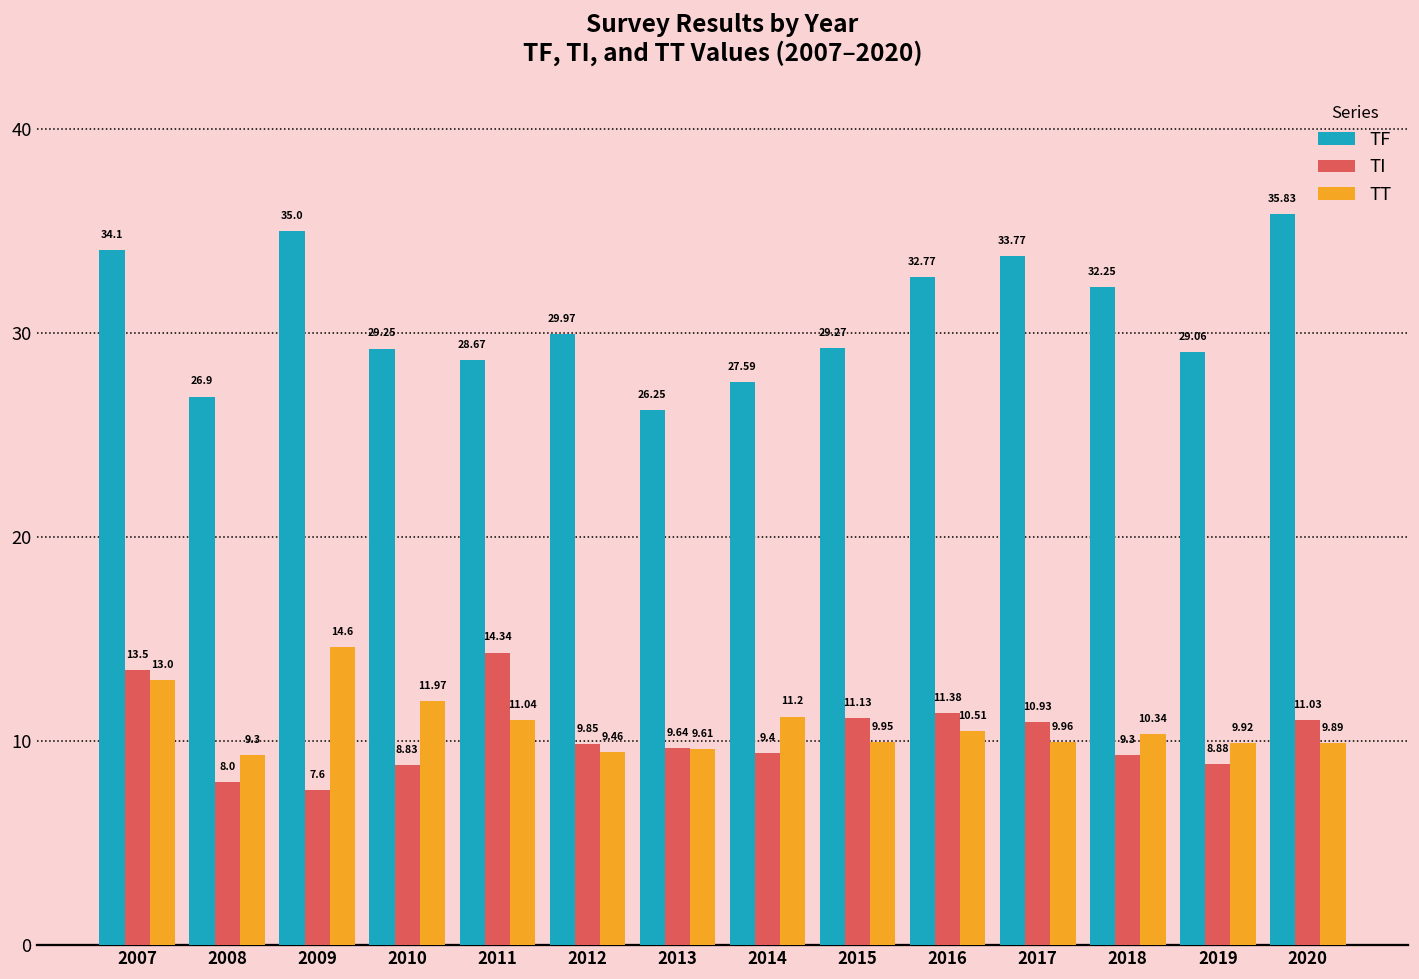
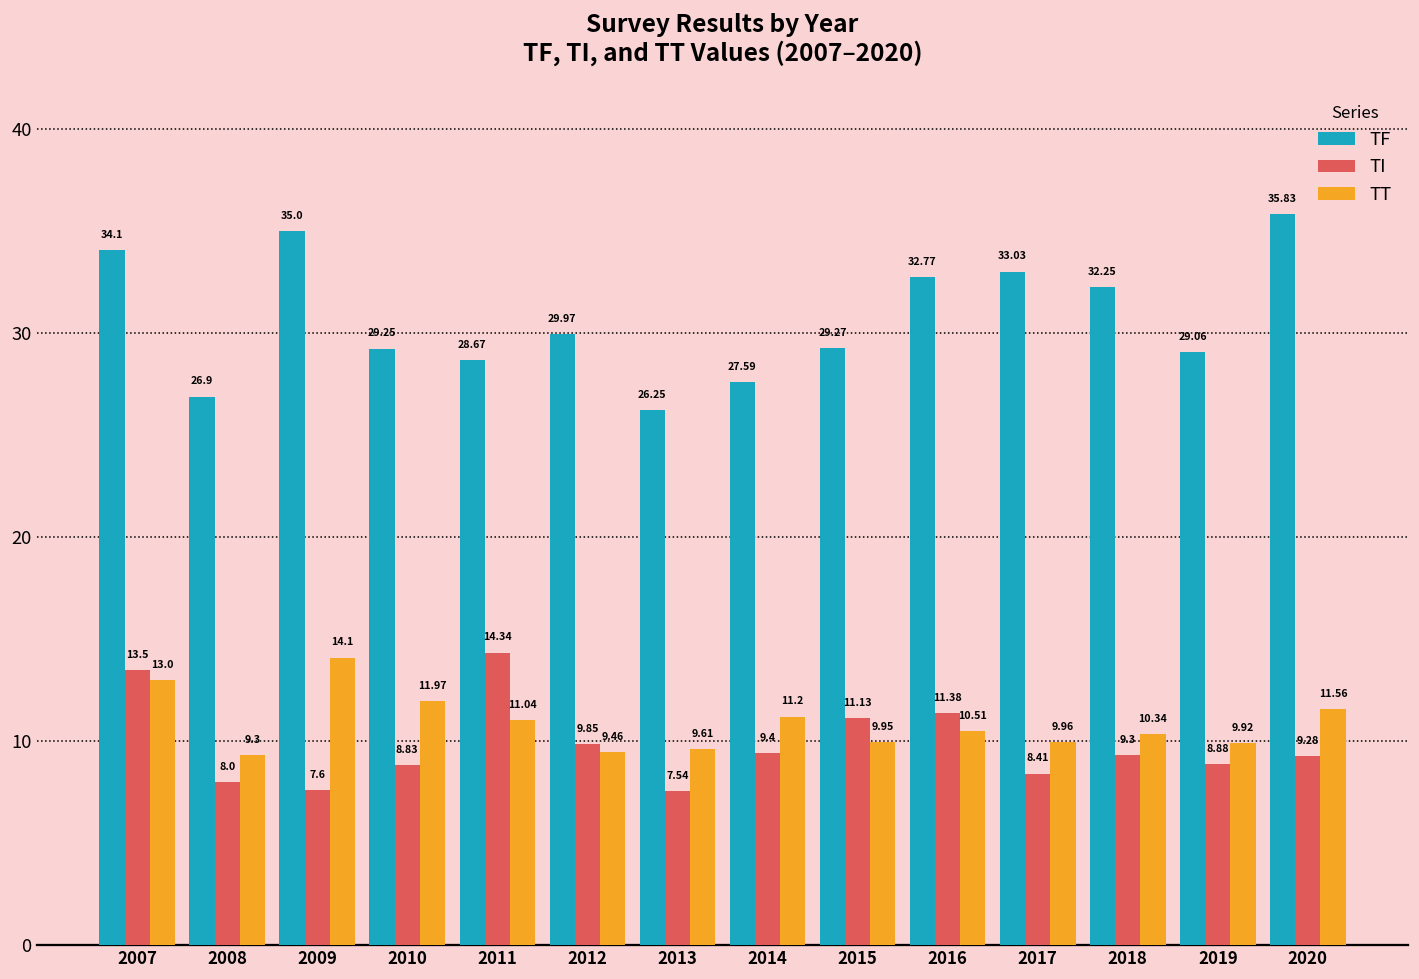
  {
    "TF": {
      "2007": 34.1,
      "2008": 26.9,
      "2009": 35.0,
      "2010": 29.25,
      "2011": 28.67,
      "2012": 29.97,
      "2013": 26.25,
      "2014": 27.59,
      "2015": 29.27,
      "2016": 32.77,
-     "2017": 33.77,
+     "2017": 33.03,
      "2018": 32.25,
      "2019": 29.06,
      "2020": 35.83
    },
    "TI": {
      "2007": 13.5,
      "2008": 8.0,
      "2009": 7.6,
      "2010": 8.83,
      "2011": 14.34,
      "2012": 9.85,
-     "2013": 9.64,
+     "2013": 7.54,
      "2014": 9.4,
      "2015": 11.13,
      "2016": 11.38,
-     "2017": 10.93,
+     "2017": 8.41,
      "2018": 9.3,
      "2019": 8.88,
-     "2020": 11.03
+     "2020": 9.28
    },
    "TT": {
      "2007": 13.0,
      "2008": 9.3,
-     "2009": 14.6,
+     "2009": 14.1,
      "2010": 11.97,
      "2011": 11.04,
      "2012": 9.46,
      "2013": 9.61,
      "2014": 11.2,
      "2015": 9.95,
      "2016": 10.51,
      "2017": 9.96,
      "2018": 10.34,
      "2019": 9.92,
-     "2020": 9.89
+     "2020": 11.56
    }
  }
